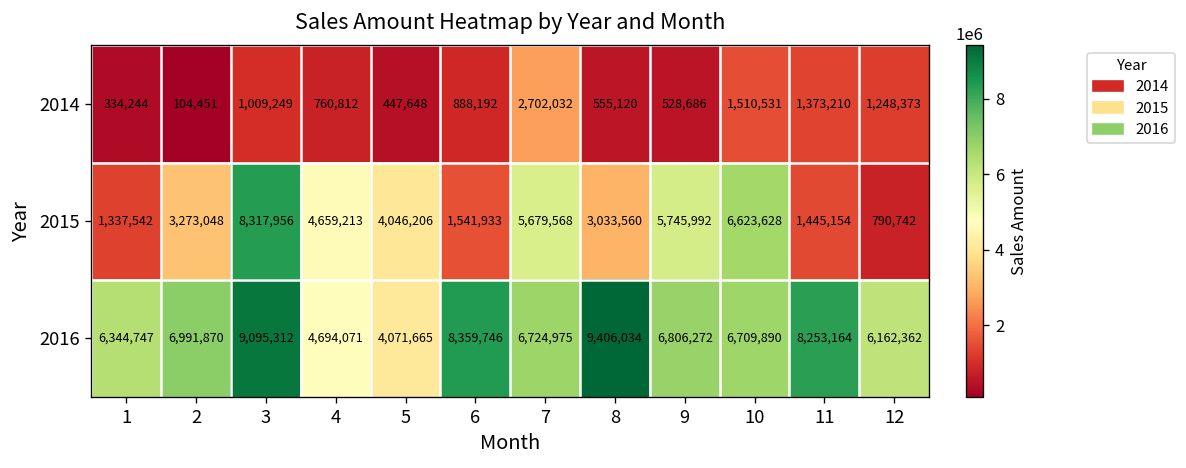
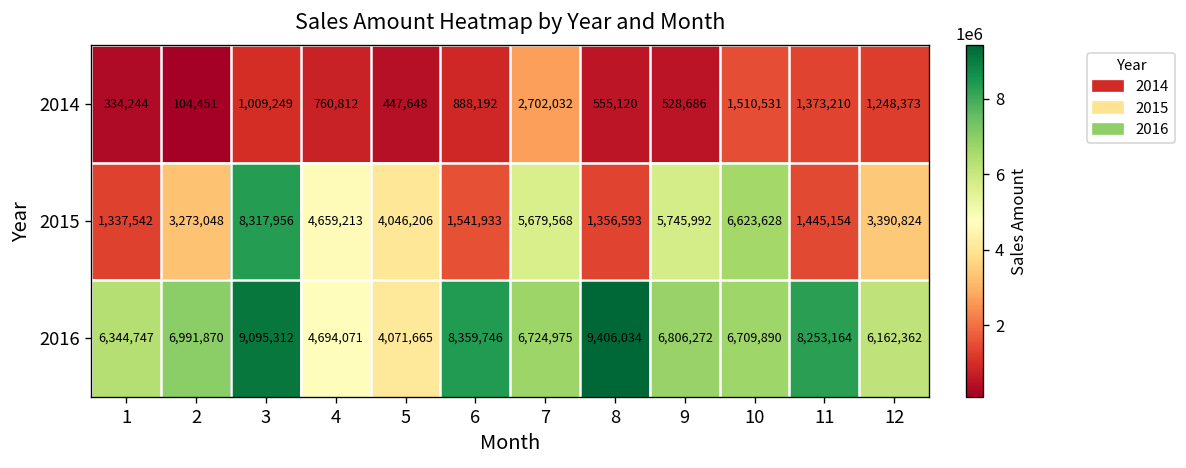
  {
    "2014": {
      "1": "334,244",
      "2": "104,451",
      "3": "1,009,249",
      "4": "760,812",
      "5": "447,648",
      "6": "888,192",
      "7": "2,702,032",
      "8": "555,120",
      "9": "528,686",
      "10": "1,510,531",
      "11": "1,373,210",
      "12": "1,248,373"
    },
    "2015": {
      "1": "1,337,542",
      "2": "3,273,048",
      "3": "8,317,956",
      "4": "4,659,213",
      "5": "4,046,206",
      "6": "1,541,933",
      "7": "5,679,568",
-     "8": "3,033,560",
+     "8": "1,356,593",
      "9": "5,745,992",
      "10": "6,623,628",
      "11": "1,445,154",
-     "12": "790,742"
+     "12": "3,390,824"
    },
    "2016": {
      "1": "6,344,747",
      "2": "6,991,870",
      "3": "9,095,312",
      "4": "4,694,071",
      "5": "4,071,665",
      "6": "8,359,746",
      "7": "6,724,975",
      "8": "9,406,034",
      "9": "6,806,272",
      "10": "6,709,890",
      "11": "8,253,164",
      "12": "6,162,362"
    }
  }
